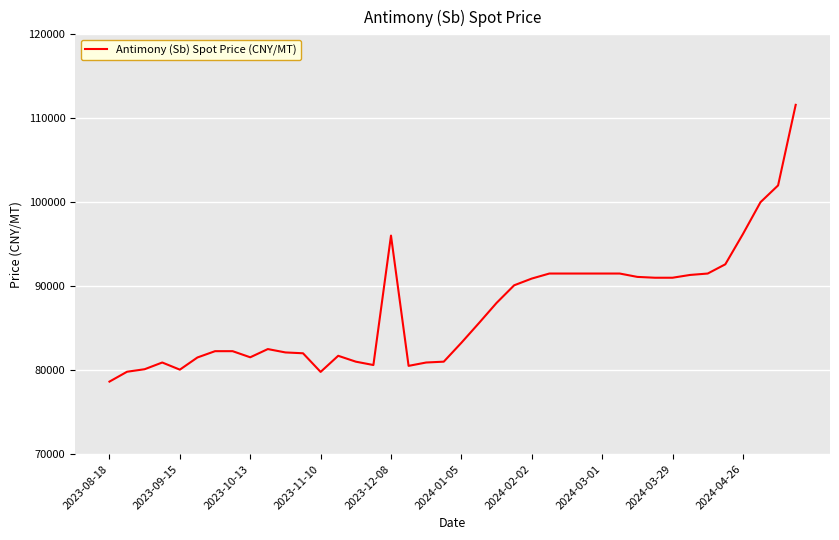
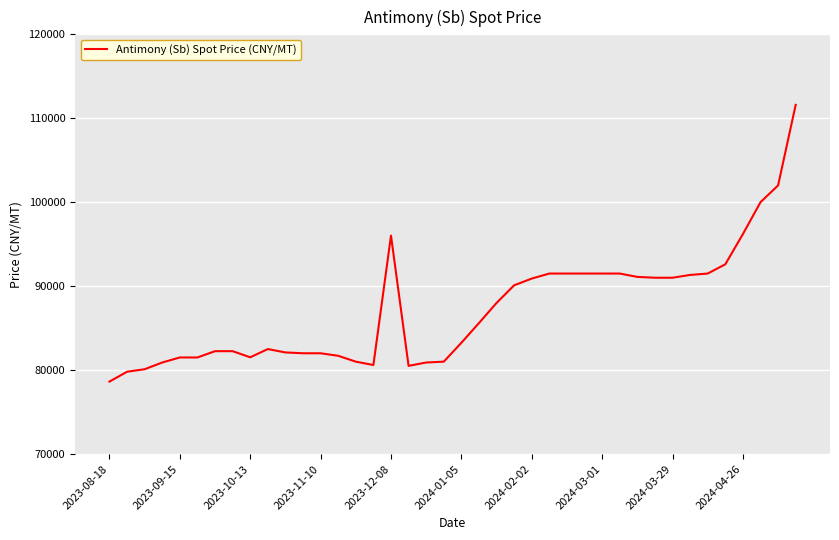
  {
    "2023-08-18": 79000,
-   "2023-09-15": 80000,
+   "2023-09-15": 82000,
    "2023-10-13": 82000,
-   "2023-11-10": 80000,
+   "2023-11-10": 82000,
    "2023-12-08": 96000,
    "2024-01-05": 83000,
    "2024-02-02": 91000,
    "2024-03-01": 92000,
    "2024-03-29": 91000,
    "2024-04-26": 96000
  }
